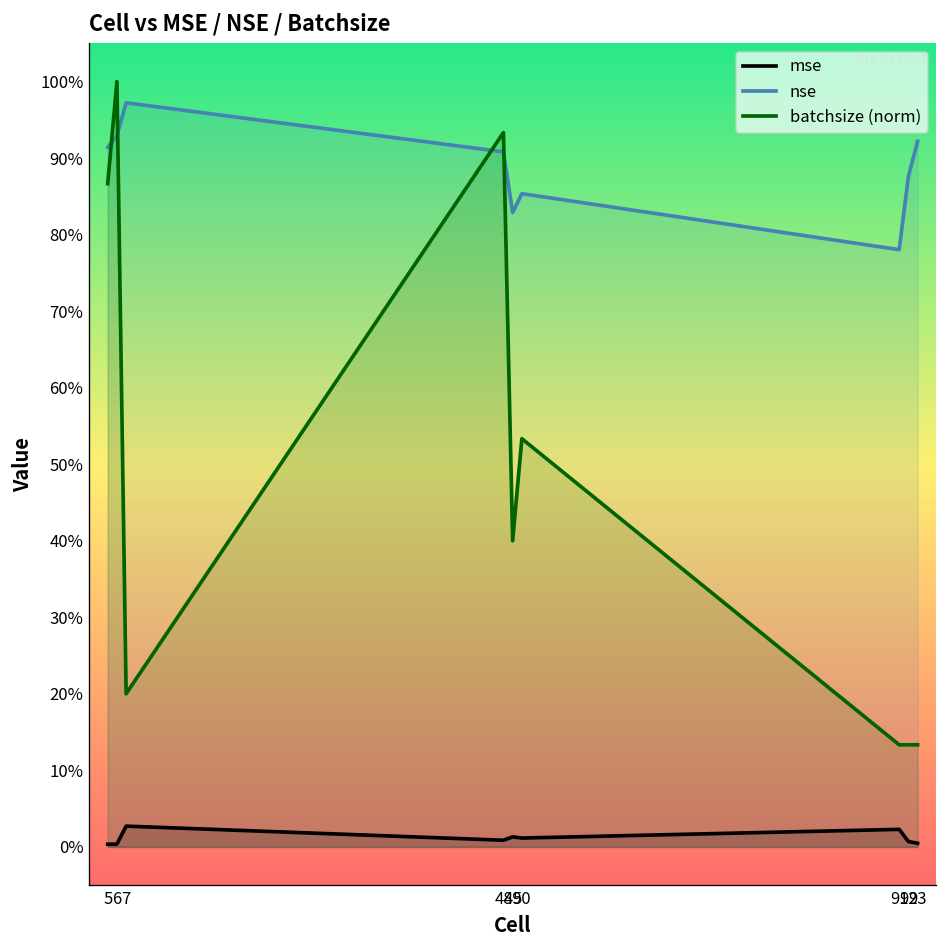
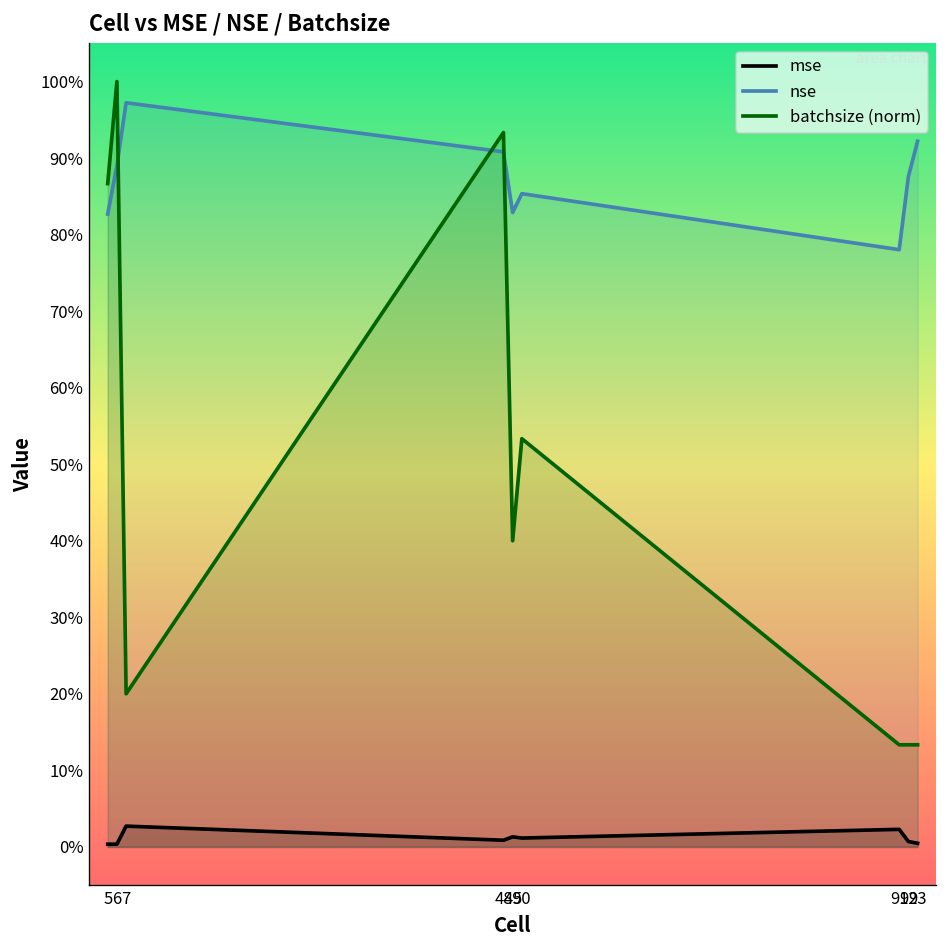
  {
    "mse": {
      "5": "0%",
      "6": "0%",
      "7": "3%"
    },
    "nse": {
-     "5": "91%",
-     "6": "93%",
+     "5": "83%",
+     "6": "89%",
      "7": "97%"
    },
    "batchsize (norm)": {
      "5": "87%",
      "6": "100%",
      "7": "20%"
    }
  }
